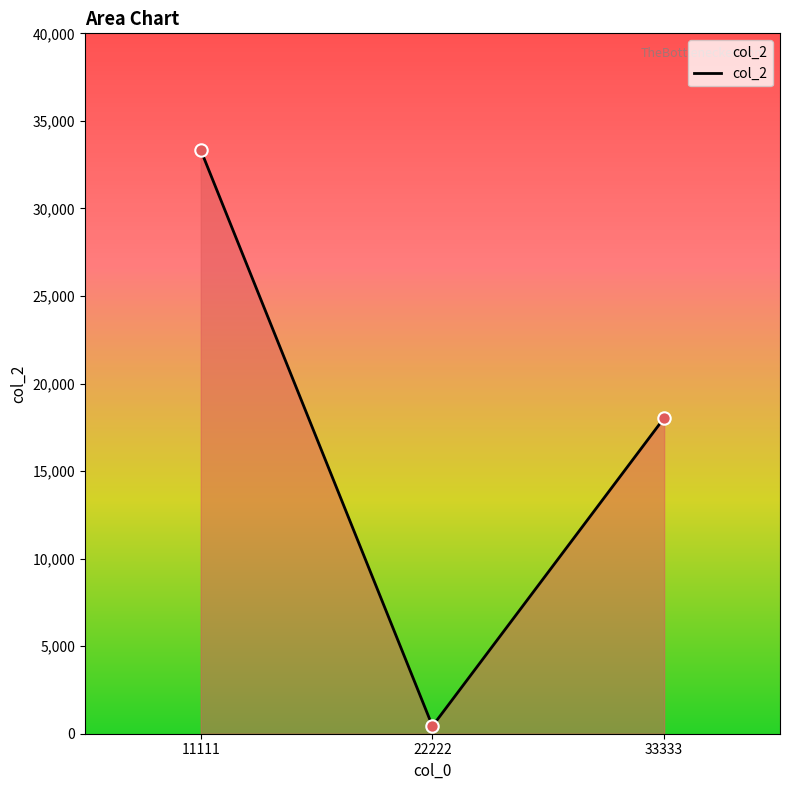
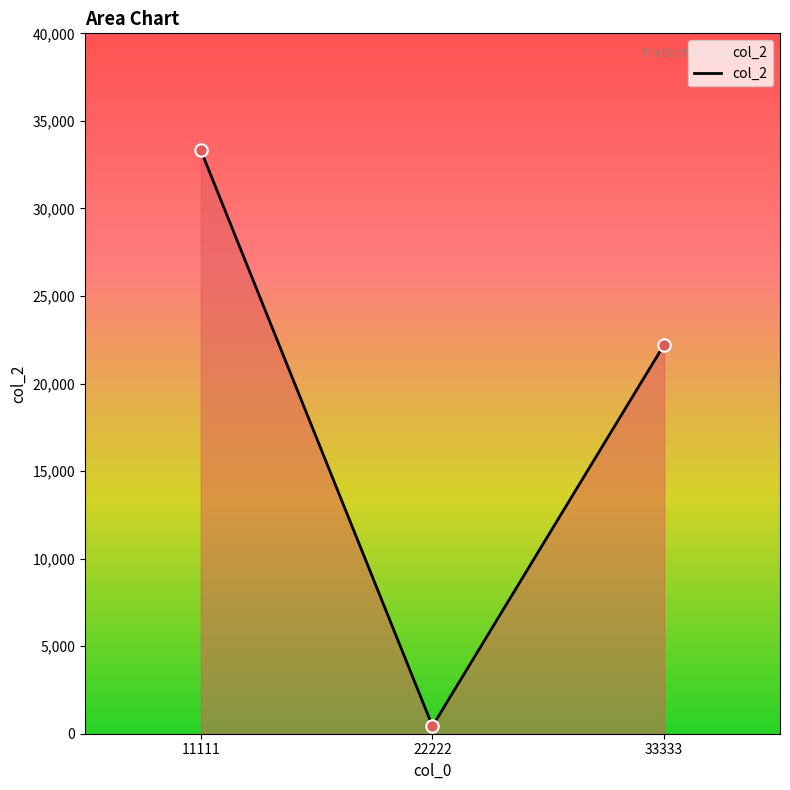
  {
    "11111": "33,300",
    "22222": "400",
-   "33333": "18,000"
+   "33333": "22,200"
  }
